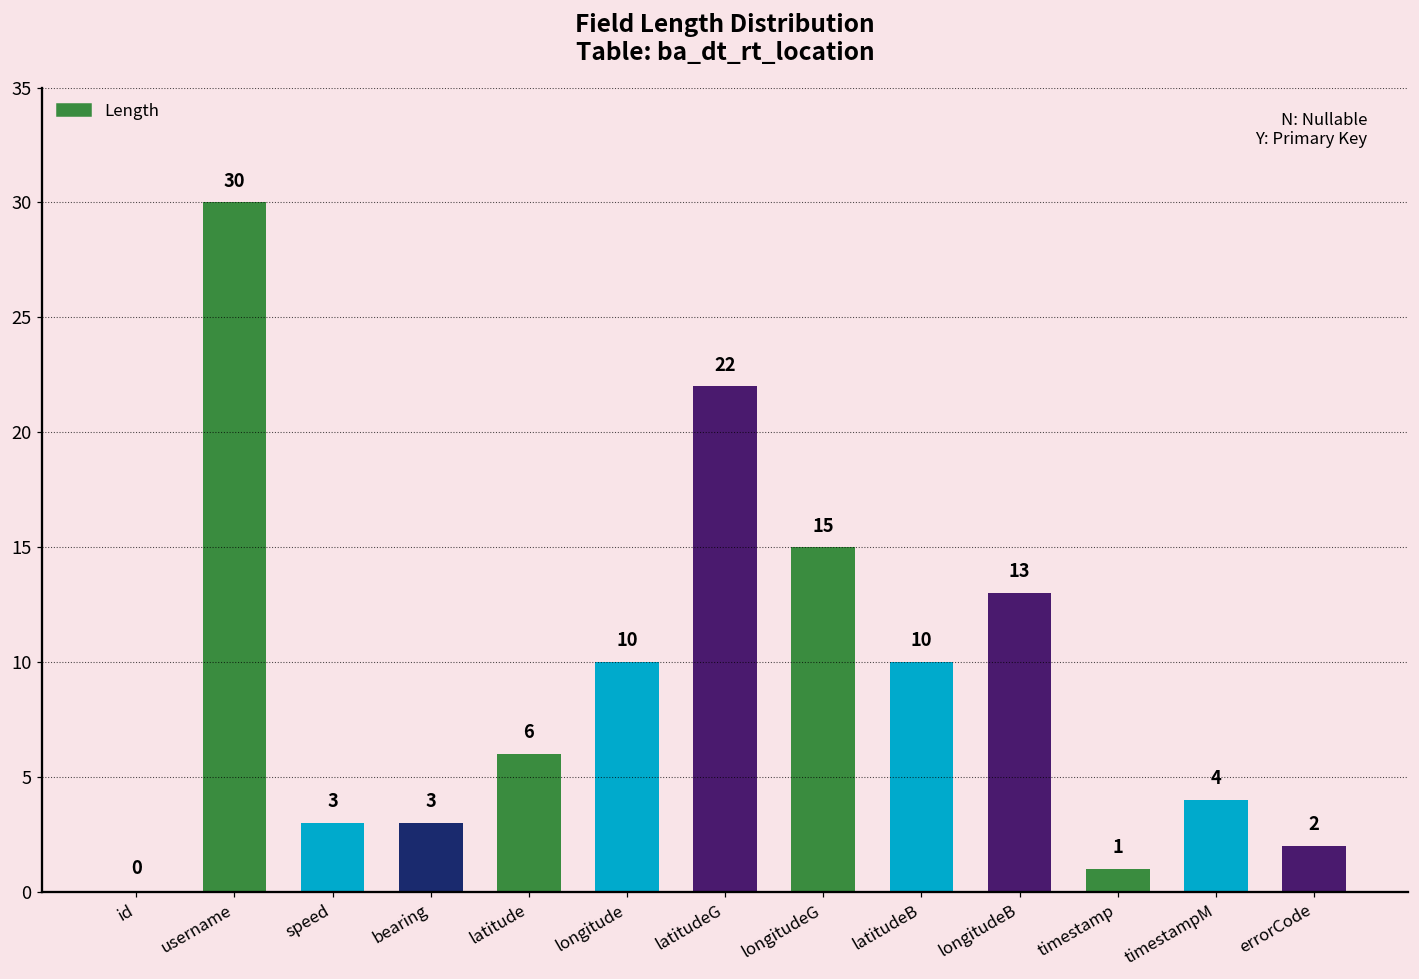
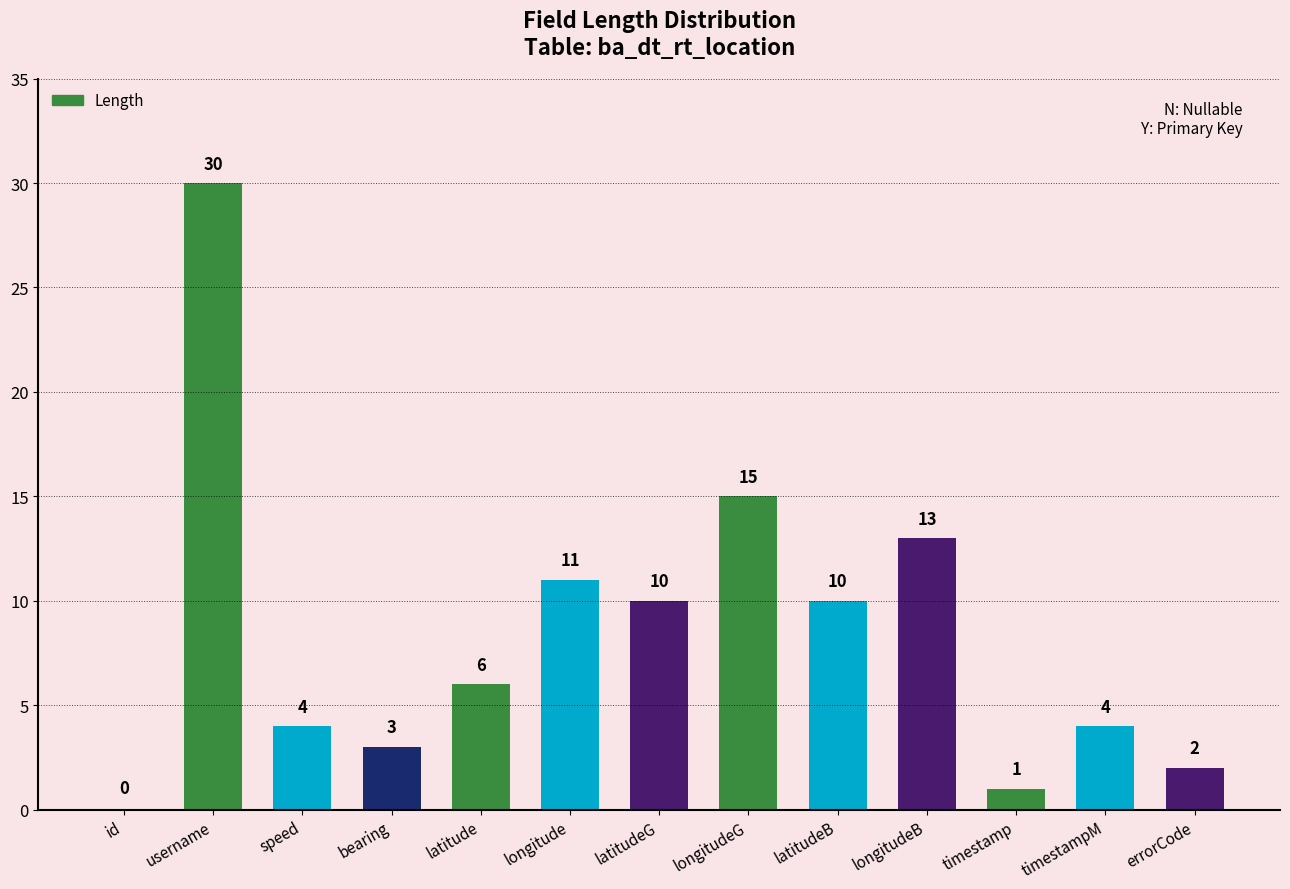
  {
    "id": 0,
    "username": 30,
-   "speed": 3,
+   "speed": 4,
    "bearing": 3,
    "latitude": 6,
-   "longitude": 10,
-   "latitudeG": 22,
+   "longitude": 11,
+   "latitudeG": 10,
    "longitudeG": 15,
    "latitudeB": 10,
    "longitudeB": 13,
    "timestamp": 1,
    "timestampM": 4,
    "errorCode": 2
  }
